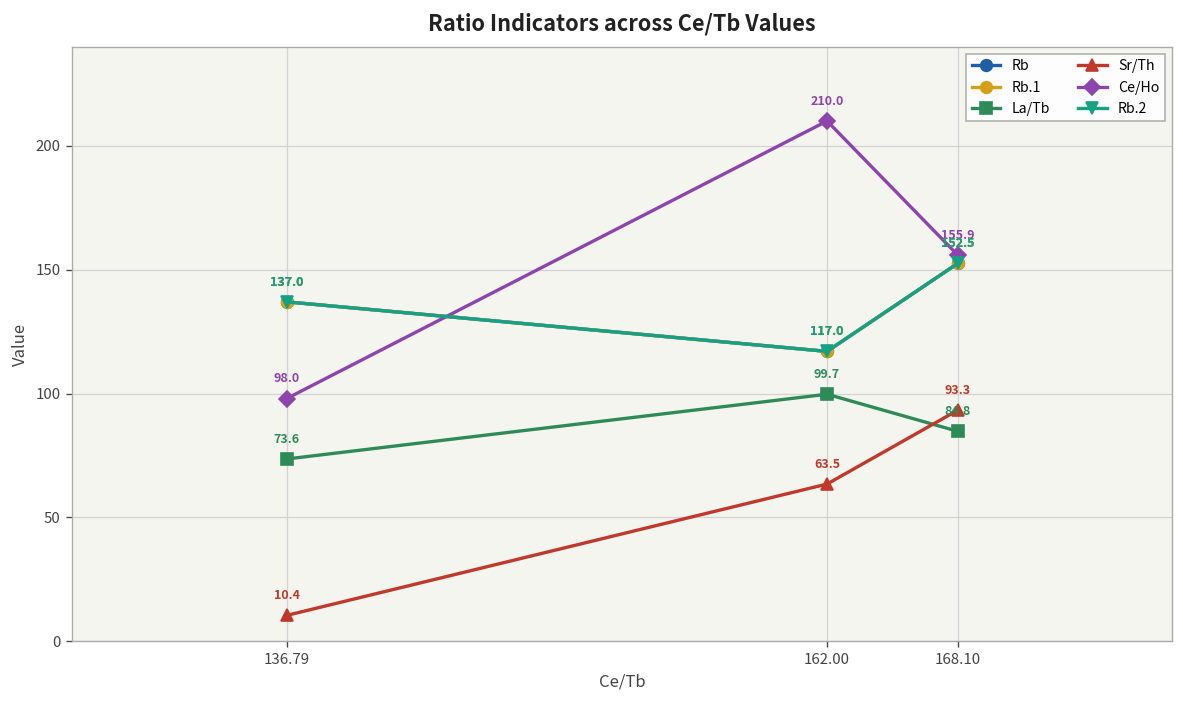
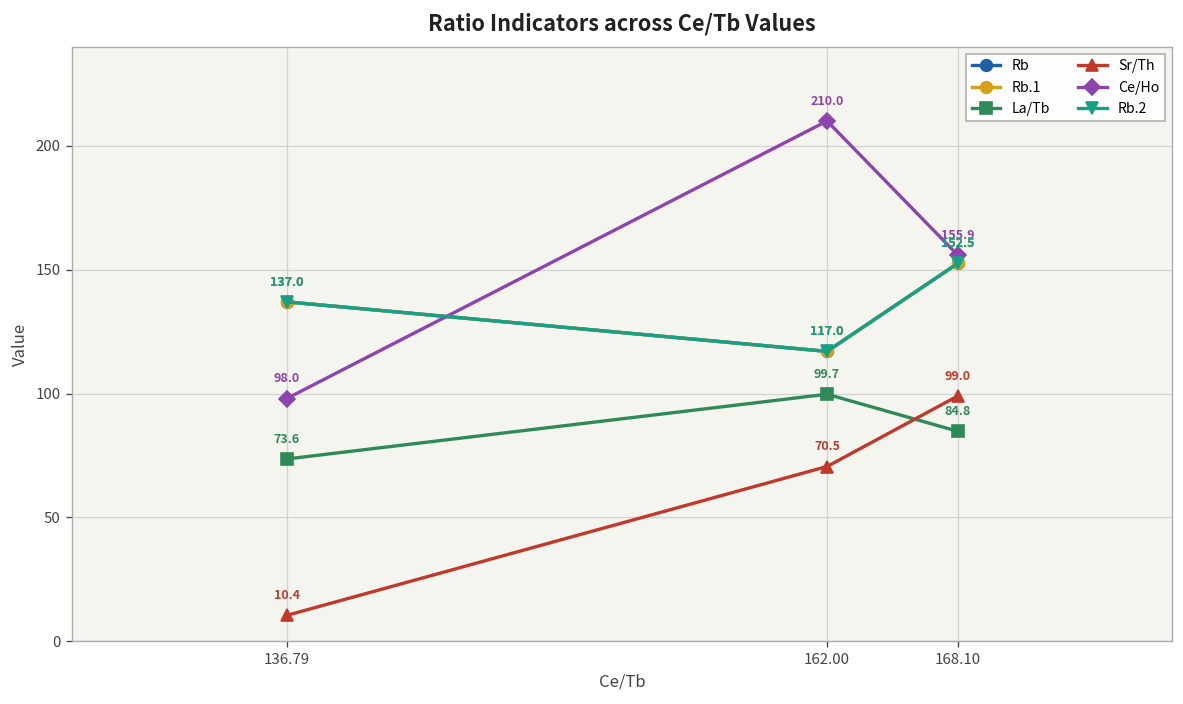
  {
    "Sr/Th": {
      "136.79": 10.4,
-     "162.00": 63.5,
-     "168.10": 93.3
+     "162.00": 70.5,
+     "168.10": 99.0
    },
    "Ce/Ho": {
      "136.79": 98.0,
      "162.00": 210.0
    }
  }
